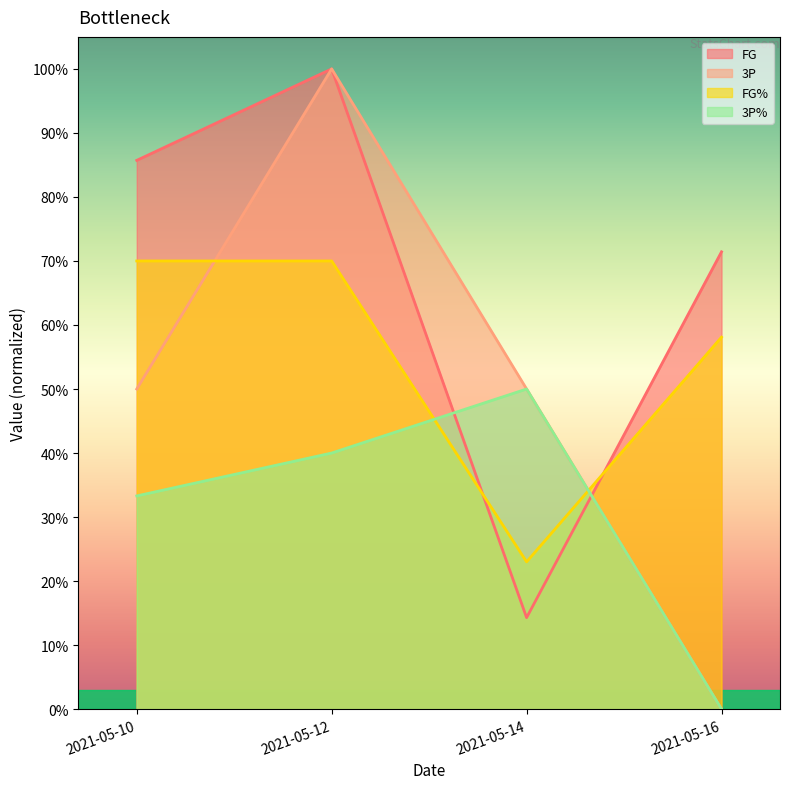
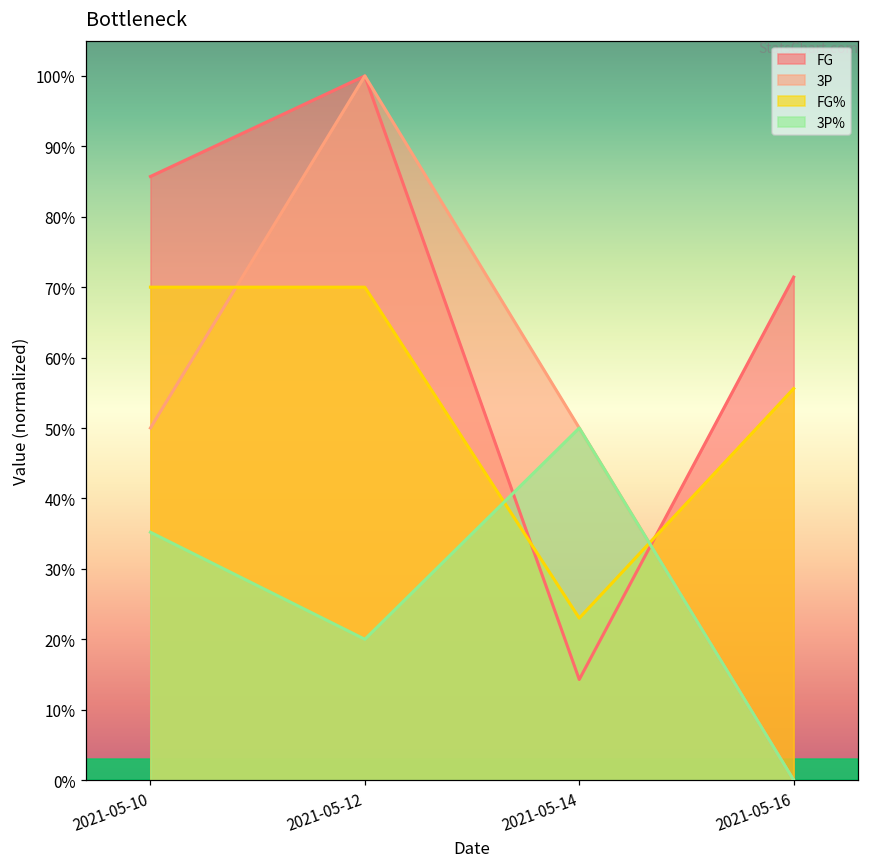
  {
    "FG%": {
      "2021-05-10": "70%",
      "2021-05-12": "70%",
      "2021-05-14": "23%",
-     "2021-05-16": "58%"
+     "2021-05-16": "56%"
    },
    "3P%": {
-     "2021-05-10": "33%",
-     "2021-05-12": "40%"
+     "2021-05-10": "35%",
+     "2021-05-12": "20%"
    }
  }
